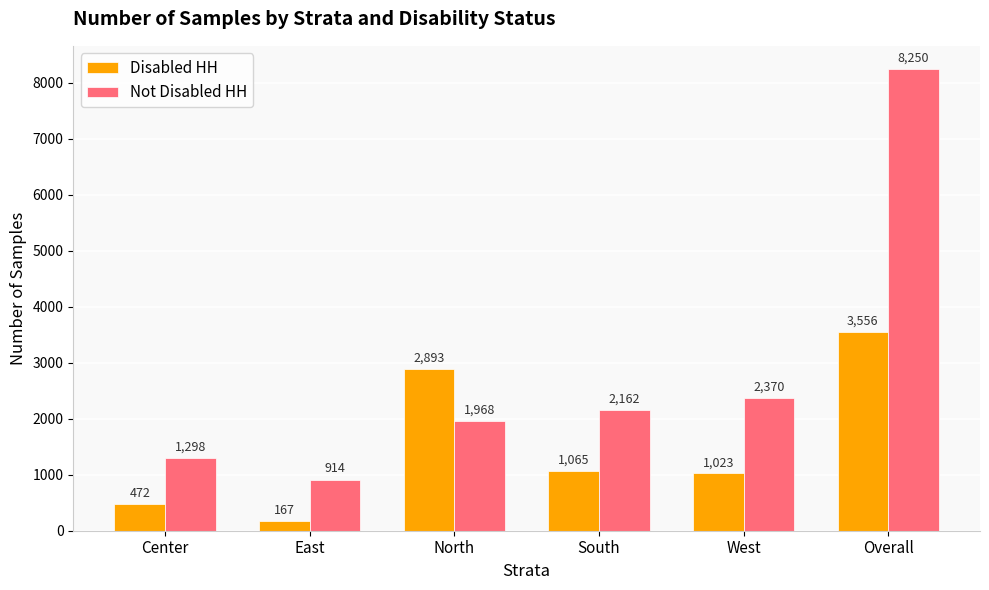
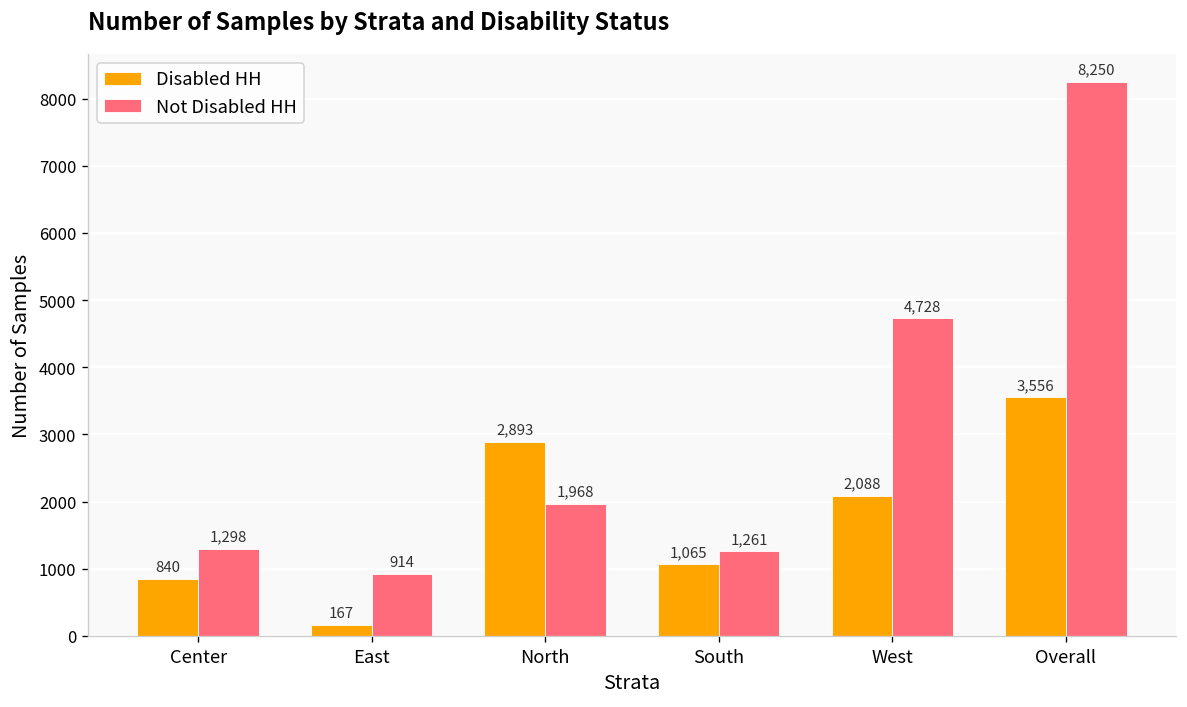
  {
    "Disabled HH": {
-     "Center": "472",
+     "Center": "840",
      "East": "167",
      "North": "2,893",
      "South": "1,065",
-     "West": "1,023",
+     "West": "2,088",
      "Overall": "3,556"
    },
    "Not Disabled HH": {
      "Center": "1,298",
      "East": "914",
      "North": "1,968",
-     "South": "2,162",
-     "West": "2,370",
+     "South": "1,261",
+     "West": "4,728",
      "Overall": "8,250"
    }
  }
